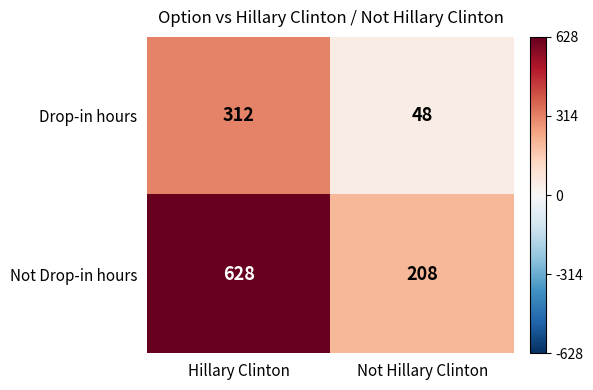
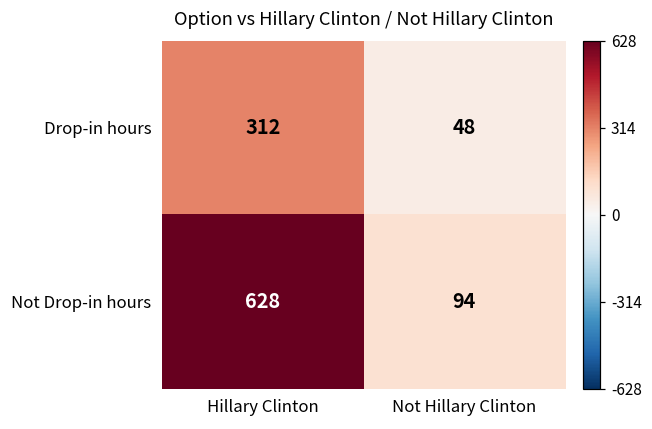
  {
    "Drop-in hours": {
      "Hillary Clinton": 312,
      "Not Hillary Clinton": 48
    },
    "Not Drop-in hours": {
      "Hillary Clinton": 628,
-     "Not Hillary Clinton": 208
+     "Not Hillary Clinton": 94
    }
  }
